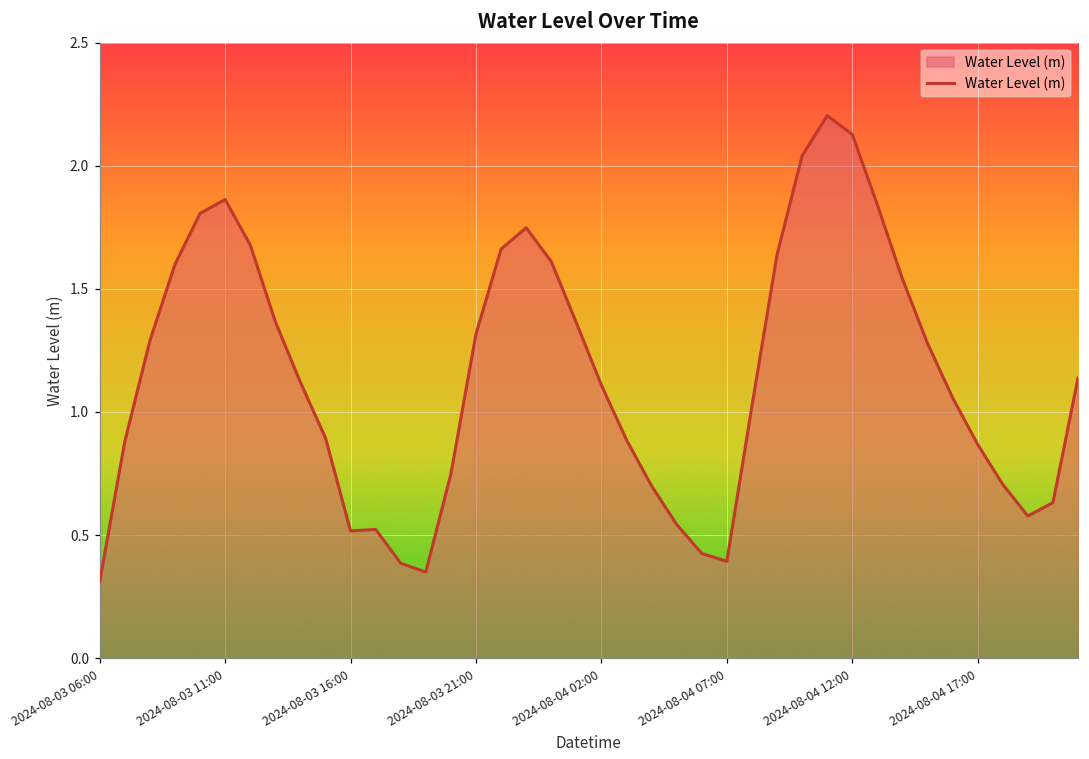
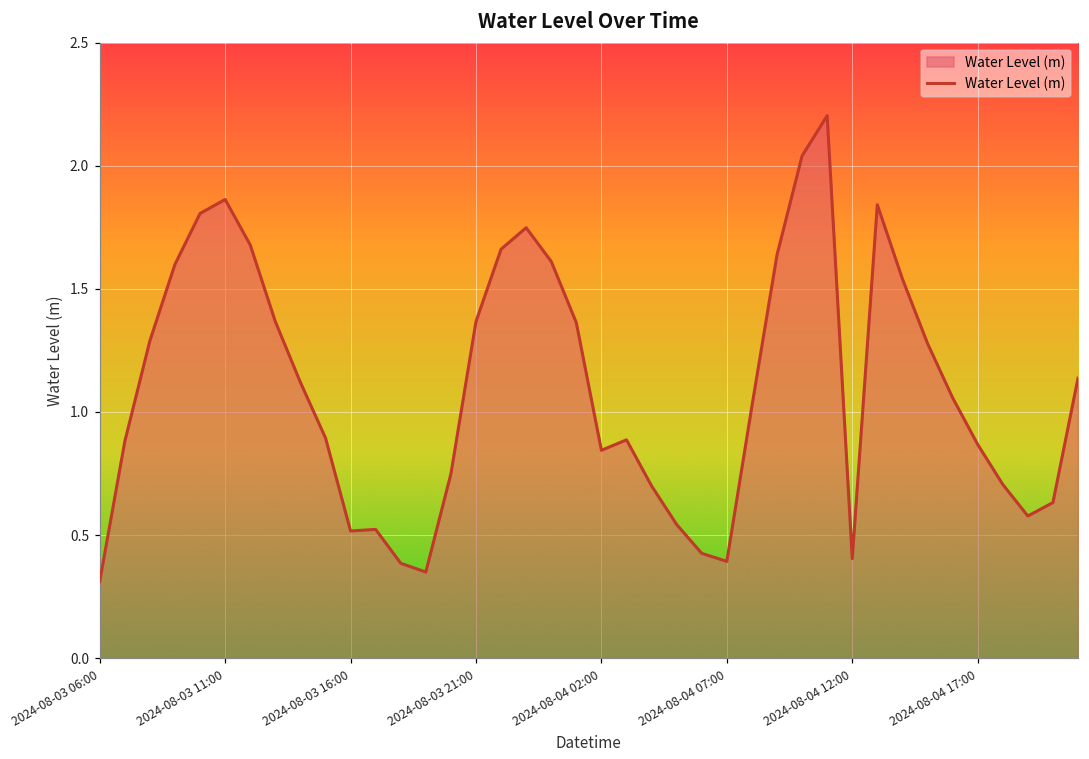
  {
    "2024-08-03 06:00": 0.31,
    "2024-08-03 11:00": 1.86,
    "2024-08-03 16:00": 0.52,
-   "2024-08-03 21:00": 1.32,
-   "2024-08-04 02:00": 1.11,
+   "2024-08-03 21:00": 1.37,
+   "2024-08-04 02:00": 0.84,
    "2024-08-04 07:00": 0.39,
-   "2024-08-04 12:00": 2.13,
+   "2024-08-04 12:00": 0.40,
    "2024-08-04 17:00": 0.87
  }
